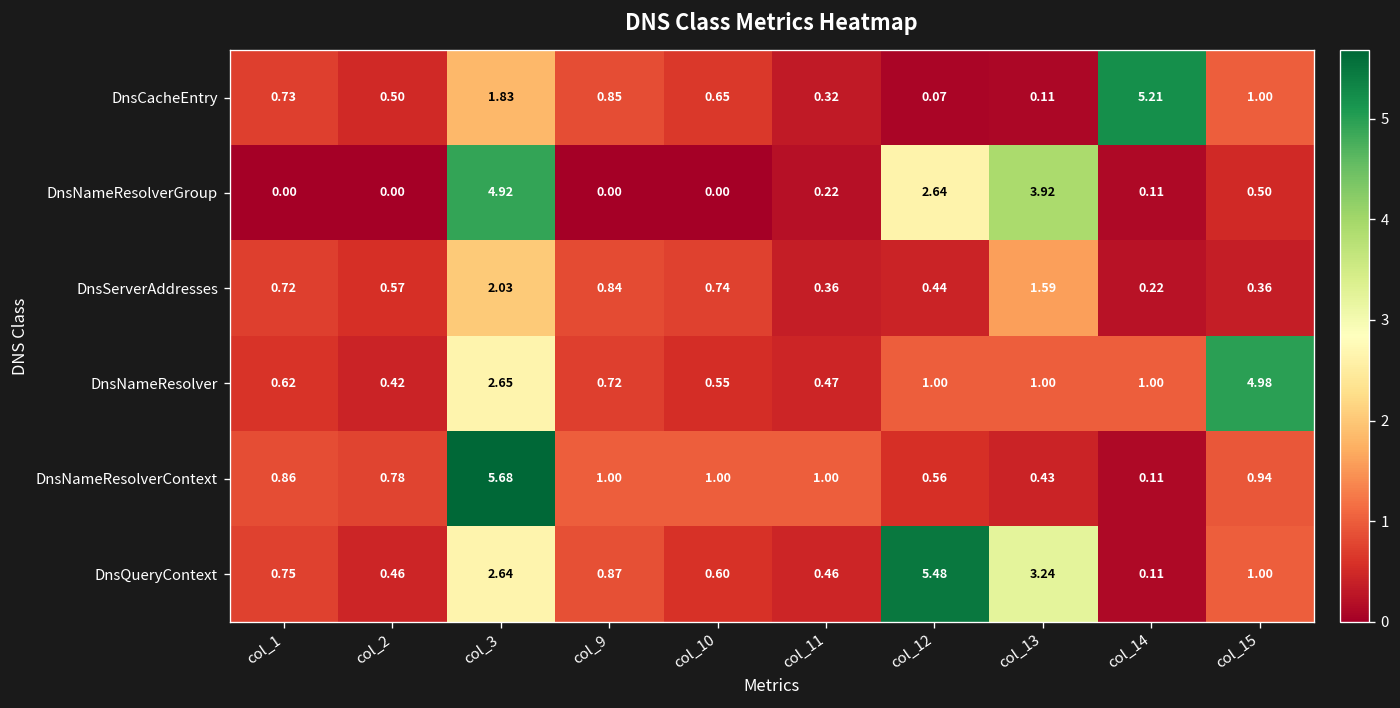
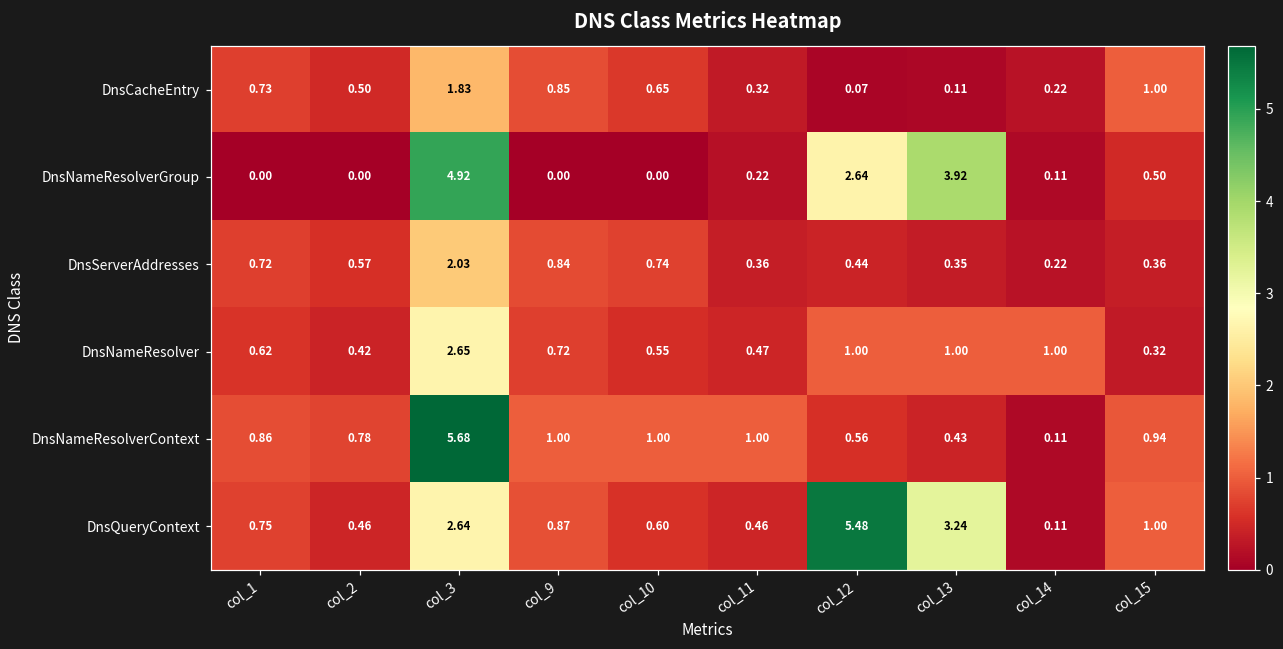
  {
    "DnsCacheEntry": {
      "col_1": 0.73,
      "col_2": 0.50,
      "col_3": 1.83,
      "col_9": 0.85,
      "col_10": 0.65,
      "col_11": 0.32,
      "col_12": 0.07,
      "col_13": 0.11,
-     "col_14": 5.21,
+     "col_14": 0.22,
      "col_15": 1.00
    },
    "DnsNameResolverGroup": {
      "col_1": 0.00,
      "col_2": 0.00,
      "col_3": 4.92,
      "col_9": 0.00,
      "col_10": 0.00,
      "col_11": 0.22,
      "col_12": 2.64,
      "col_13": 3.92,
      "col_14": 0.11,
      "col_15": 0.50
    },
    "DnsServerAddresses": {
      "col_1": 0.72,
      "col_2": 0.57,
      "col_3": 2.03,
      "col_9": 0.84,
      "col_10": 0.74,
      "col_11": 0.36,
      "col_12": 0.44,
-     "col_13": 1.59,
+     "col_13": 0.35,
      "col_14": 0.22,
      "col_15": 0.36
    },
    "DnsNameResolver": {
      "col_1": 0.62,
      "col_2": 0.42,
      "col_3": 2.65,
      "col_9": 0.72,
      "col_10": 0.55,
      "col_11": 0.47,
      "col_12": 1.00,
      "col_13": 1.00,
      "col_14": 1.00,
-     "col_15": 4.98
+     "col_15": 0.32
    },
    "DnsNameResolverContext": {
      "col_1": 0.86,
      "col_2": 0.78,
      "col_3": 5.68,
      "col_9": 1.00,
      "col_10": 1.00,
      "col_11": 1.00,
      "col_12": 0.56,
      "col_13": 0.43,
      "col_14": 0.11,
      "col_15": 0.94
    },
    "DnsQueryContext": {
      "col_1": 0.75,
      "col_2": 0.46,
      "col_3": 2.64,
      "col_9": 0.87,
      "col_10": 0.60,
      "col_11": 0.46,
      "col_12": 5.48,
      "col_13": 3.24,
      "col_14": 0.11,
      "col_15": 1.00
    }
  }
